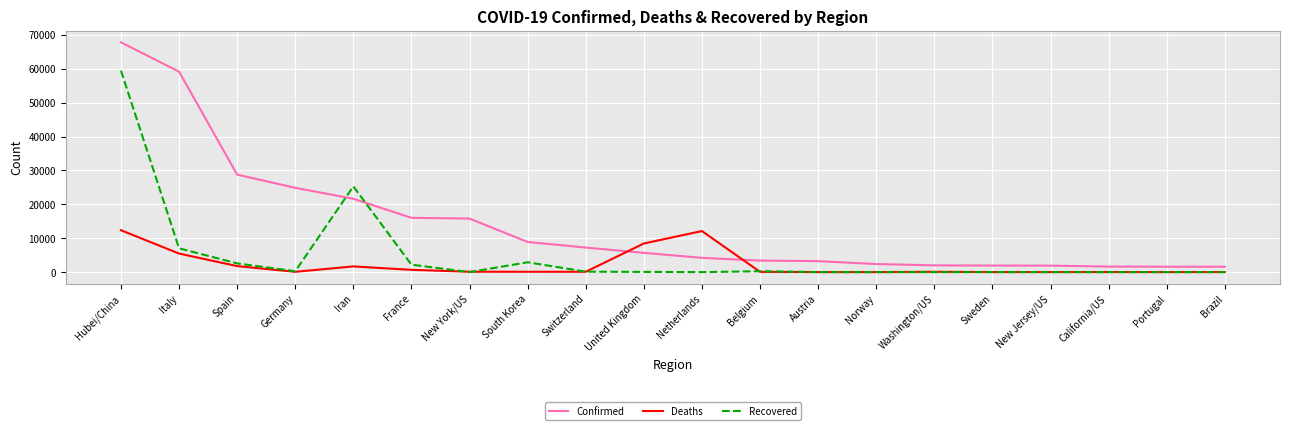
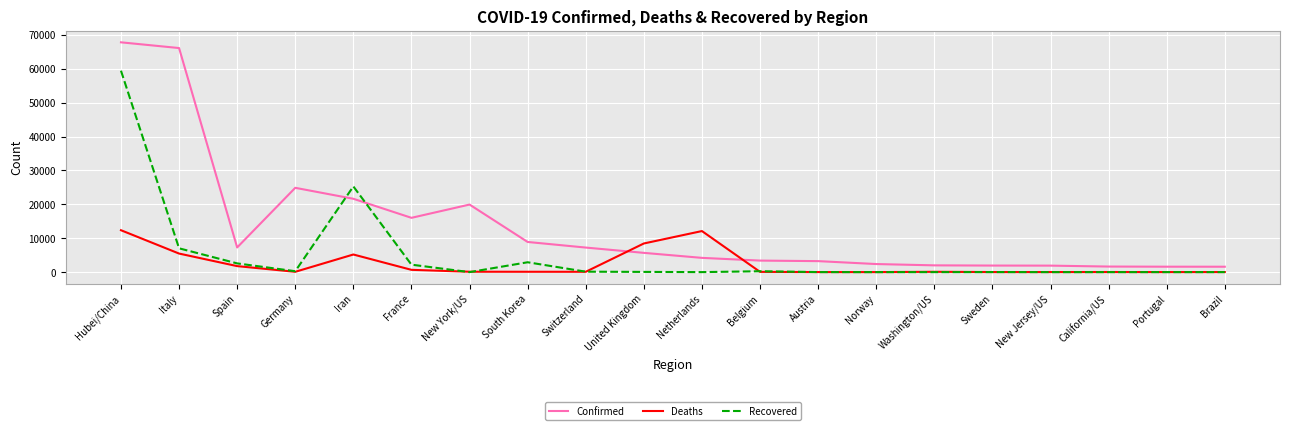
  {
    "Confirmed": {
      "Hubei/China": 68000,
-     "Italy": 59000,
-     "Spain": 29000,
+     "Italy": 66000,
+     "Spain": 7000,
      "Germany": 25000,
      "Iran": 22000,
      "France": 16000,
-     "New York/US": 16000,
+     "New York/US": 20000,
      "South Korea": 9000,
      "Switzerland": 7000,
      "United Kingdom": 6000,
      "Netherlands": 4000,
      "Belgium": 3000,
      "Austria": 3000,
      "Norway": 2000,
      "Washington/US": 2000,
      "Sweden": 2000,
      "New Jersey/US": 2000,
      "California/US": 2000,
      "Portugal": 2000,
      "Brazil": 2000
    },
    "Deaths": {
      "Hubei/China": 12000,
      "Italy": 5000,
      "Spain": 2000,
-     "Iran": 2000,
+     "Iran": 5000,
      "France": 1000,
      "South Korea": 0,
      "United Kingdom": 8000,
      "Netherlands": 12000
    },
    "Recovered": {
      "Hubei/China": 59000,
      "Italy": 7000,
      "Spain": 3000,
      "Iran": 25000,
      "France": 2000,
      "South Korea": 3000,
      "United Kingdom": 0,
      "Netherlands": 0
    }
  }
